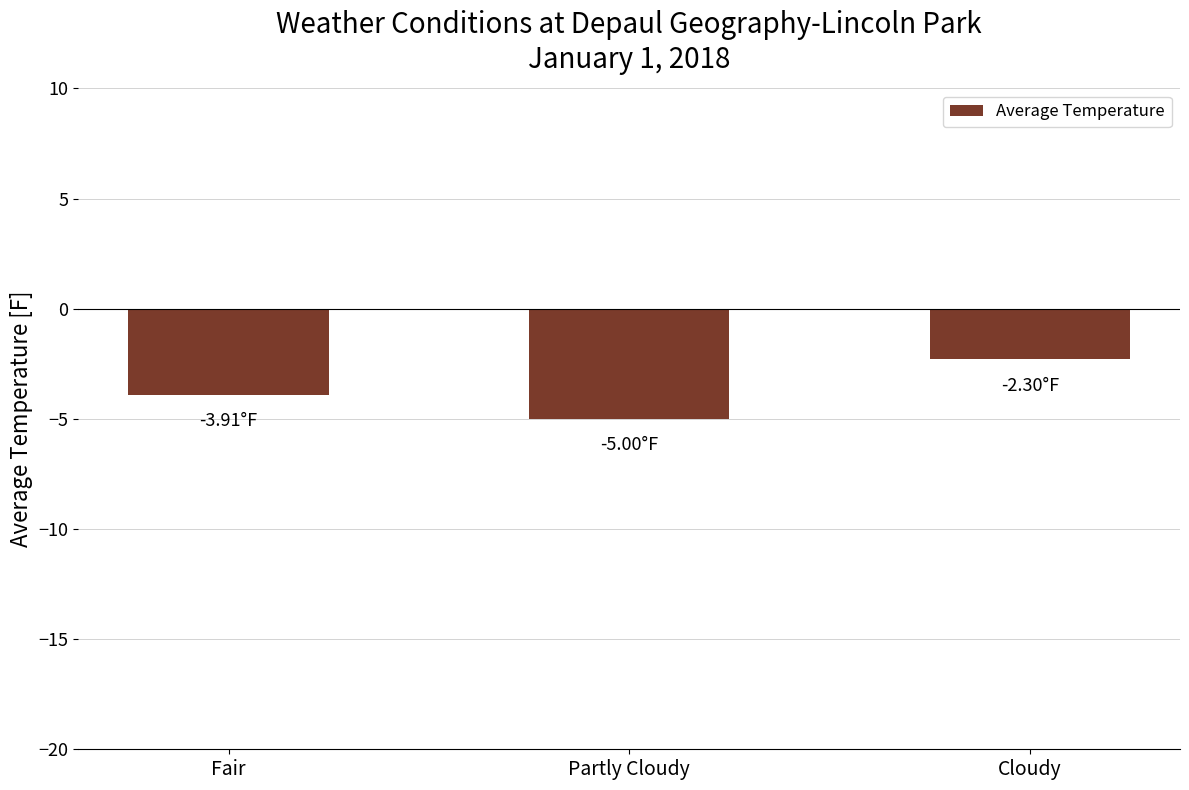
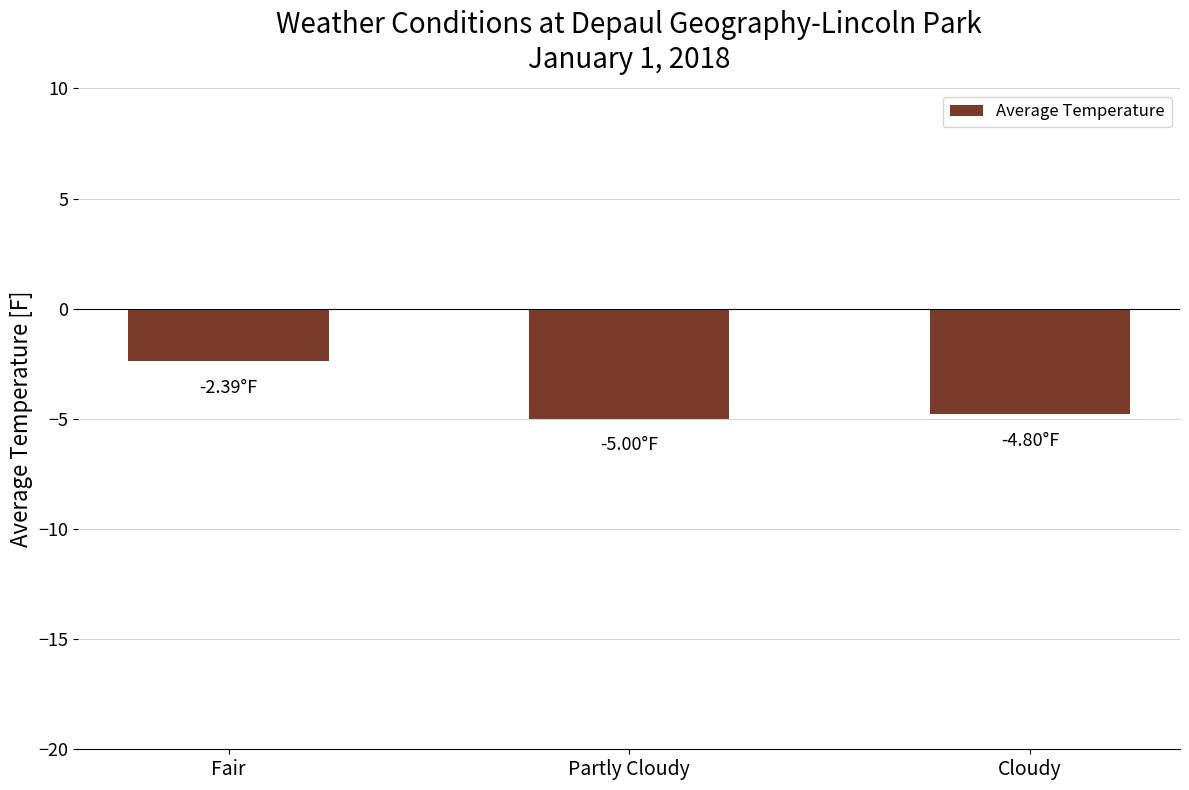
  {
-   "Fair": "-3.91°F",
+   "Fair": "-2.39°F",
    "Partly Cloudy": "-5.00°F",
-   "Cloudy": "-2.30°F"
+   "Cloudy": "-4.80°F"
  }
